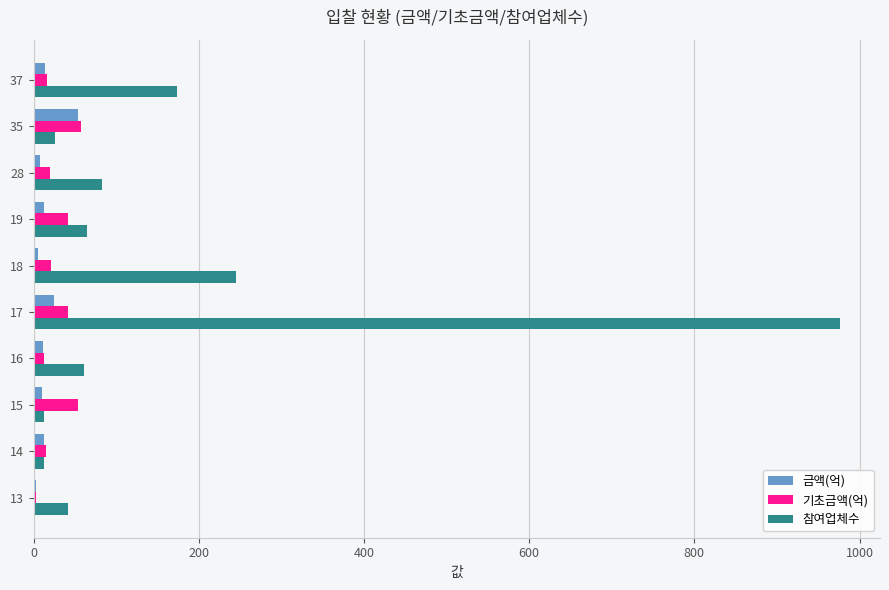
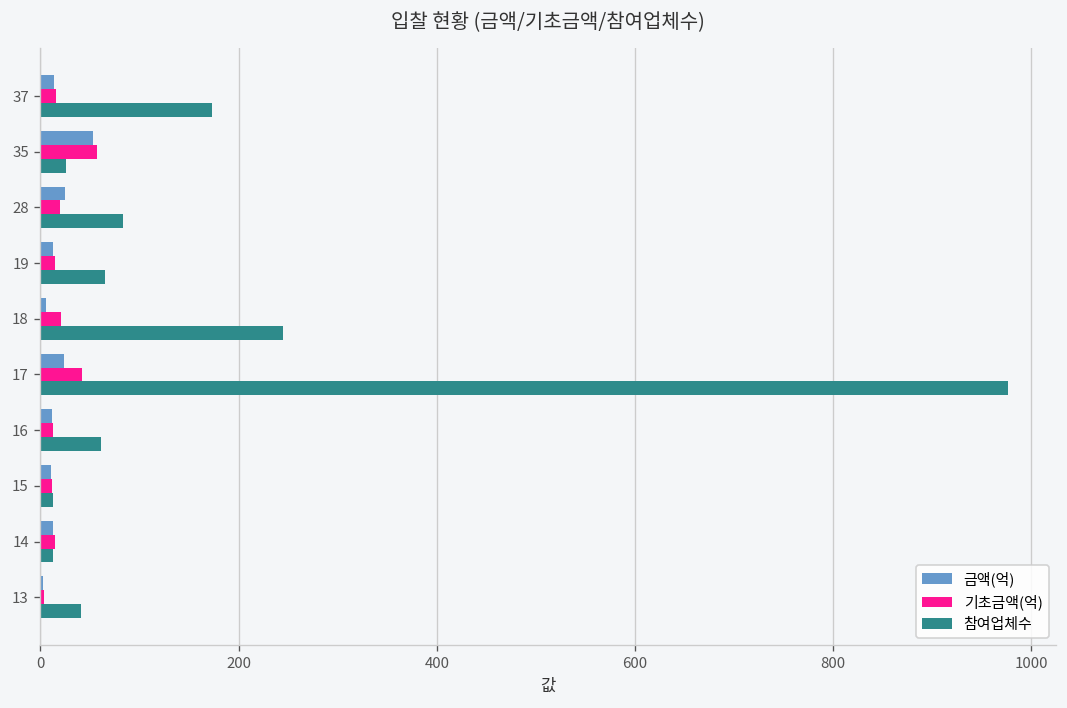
  {
    "금액(억)": {
      "37": 10,
      "35": 50,
-     "28": 10,
+     "28": 20,
      "19": 10,
      "18": 10,
      "17": 20,
      "16": 10,
      "15": 10,
      "14": 10
    },
    "기초금액(억)": {
      "37": 20,
      "35": 60,
      "28": 20,
-     "19": 40,
+     "19": 10,
      "18": 20,
      "17": 40,
      "16": 10,
-     "15": 50,
+     "15": 10,
      "14": 10,
      "13": 0
    },
    "참여업체수": {
      "37": 170,
      "35": 30,
      "28": 80,
      "19": 70,
      "18": 250,
      "17": 980,
      "16": 60,
      "15": 10,
      "14": 10,
      "13": 40
    }
  }
